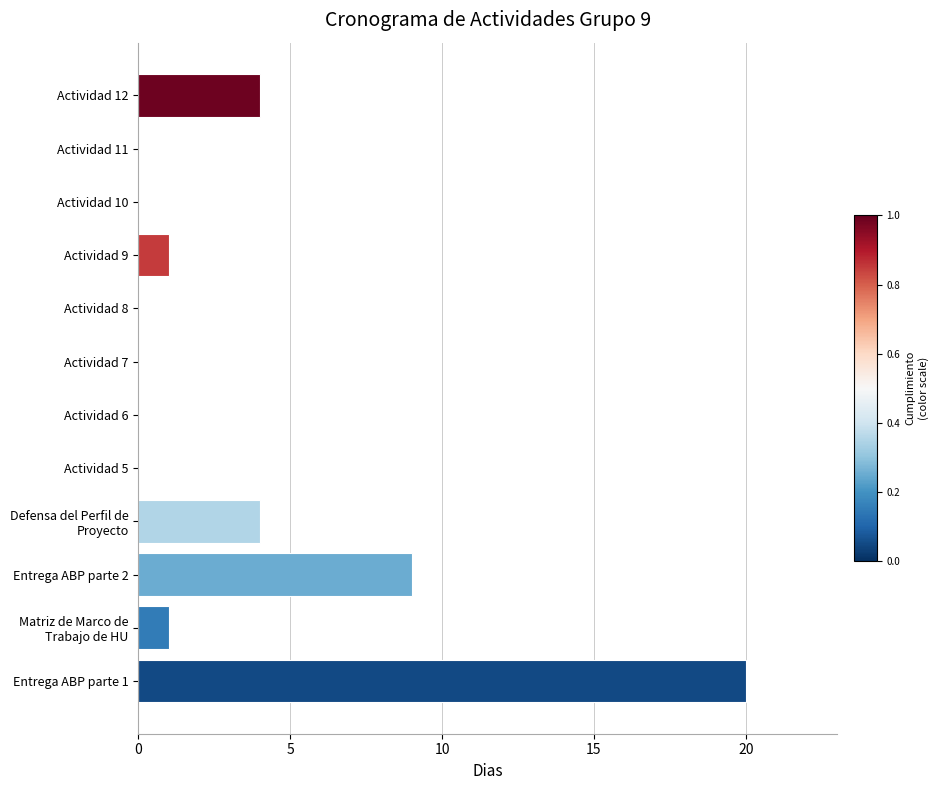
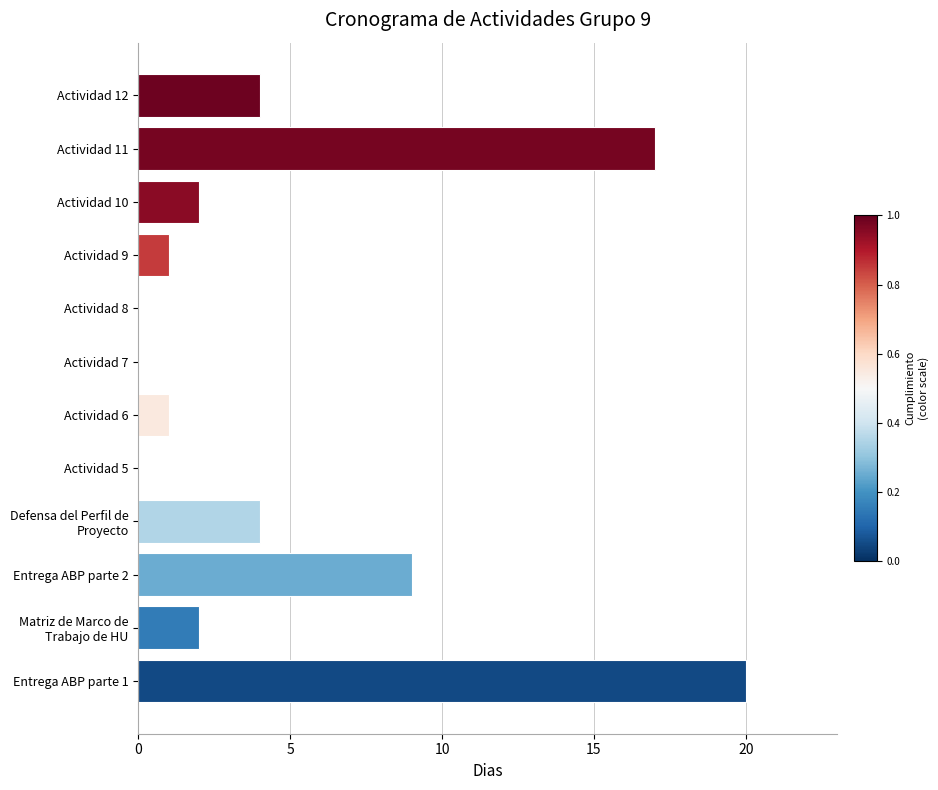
  {
    "Actividad 12": 4,
-   "Actividad 11": 0,
-   "Actividad 10": 0,
+   "Actividad 11": 17,
+   "Actividad 10": 2,
    "Actividad 9": 1,
    "Actividad 8": 0,
    "Actividad 7": 0,
-   "Actividad 6": 0,
+   "Actividad 6": 1,
    "Actividad 5": 0,
    "Defensa del Perfil de Proyecto": 4,
    "Entrega ABP parte 2": 9,
-   "Matriz de Marco de Trabajo de HU": 1,
+   "Matriz de Marco de Trabajo de HU": 2,
    "Entrega ABP parte 1": 20
  }
